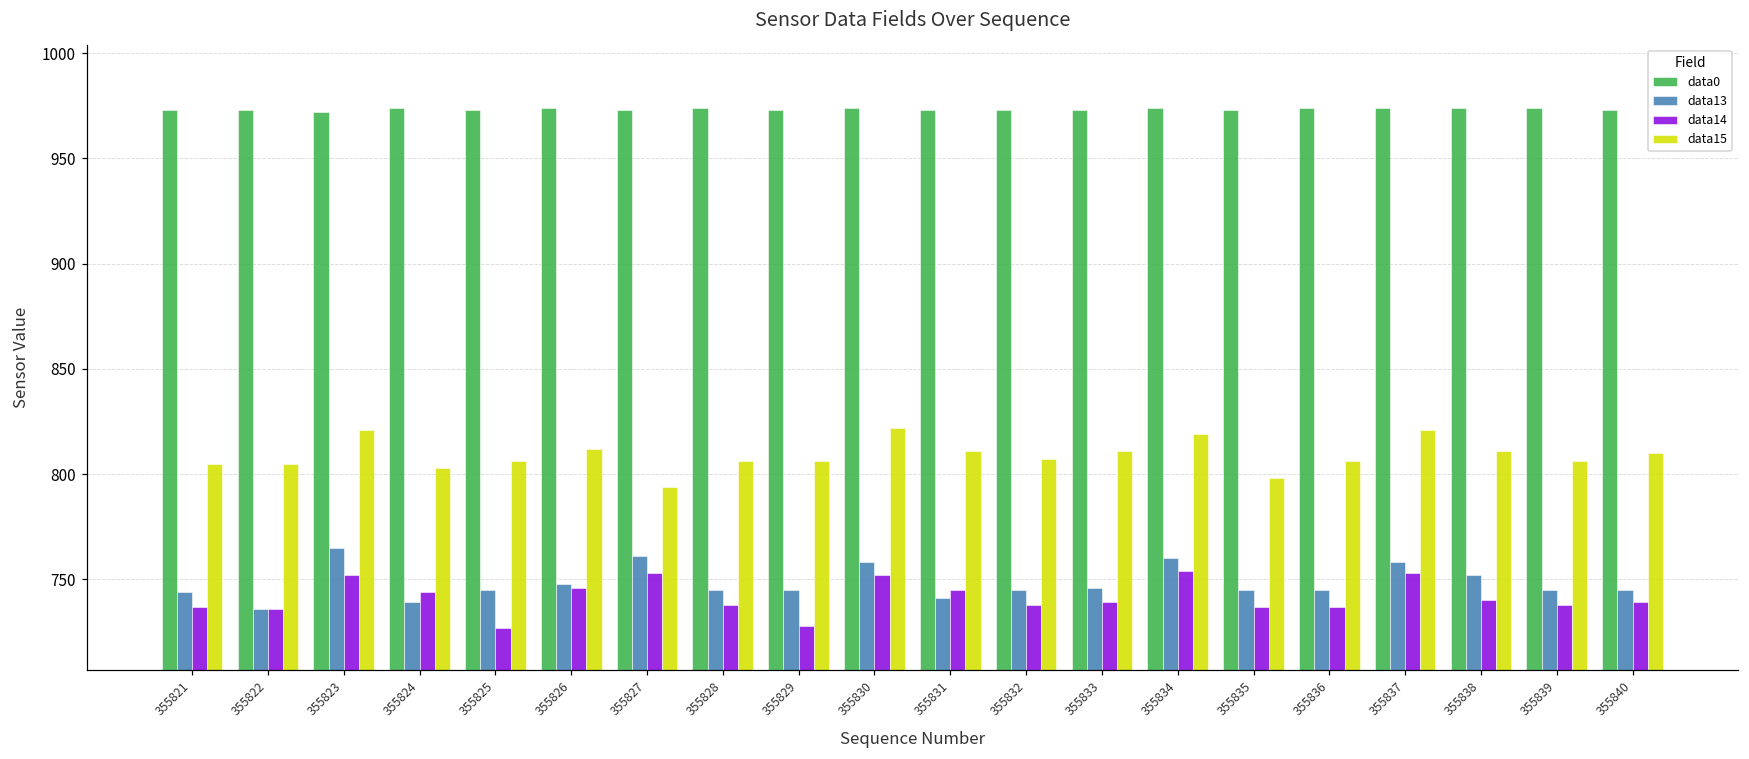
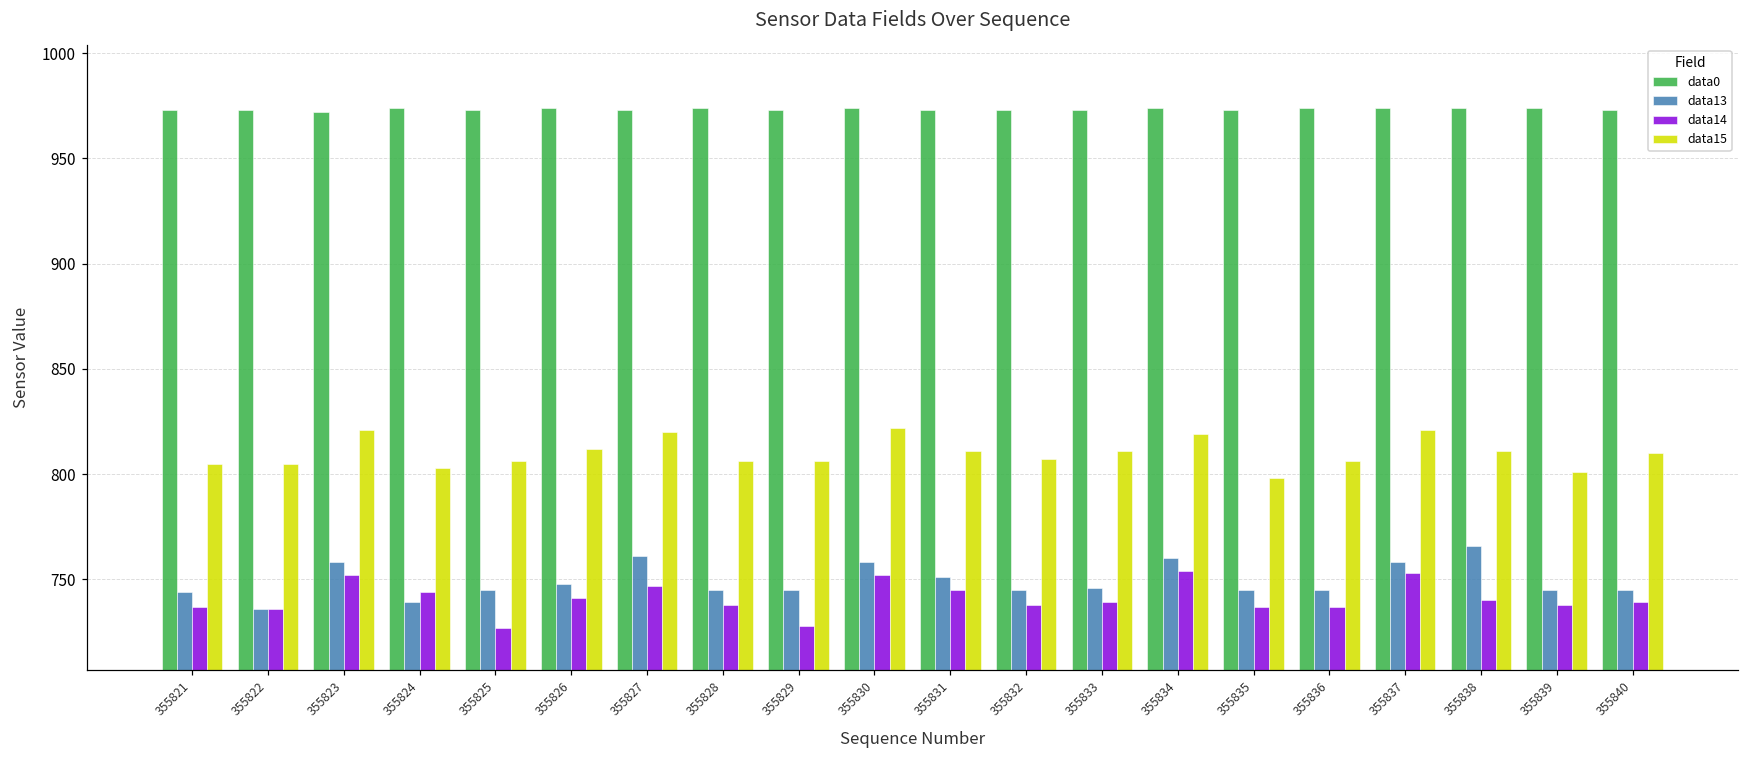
  {
    "data0": {
      "355821": 973,
      "355822": 973,
      "355823": 972,
      "355824": 974,
      "355825": 973,
      "355826": 974,
      "355827": 973,
      "355828": 974,
      "355829": 973,
      "355830": 974,
      "355831": 973,
      "355832": 973,
      "355833": 973,
      "355834": 974,
      "355835": 973,
      "355836": 974,
      "355837": 974,
      "355838": 974,
      "355839": 974,
      "355840": 973
    },
    "data13": {
      "355821": 744,
      "355822": 736,
-     "355823": 765,
+     "355823": 758,
      "355824": 739,
      "355825": 745,
      "355826": 748,
      "355827": 761,
      "355828": 745,
      "355829": 745,
      "355830": 758,
-     "355831": 741,
+     "355831": 751,
      "355832": 745,
      "355833": 746,
      "355834": 760,
      "355835": 745,
      "355836": 745,
      "355837": 758,
-     "355838": 752,
+     "355838": 766,
      "355839": 745,
      "355840": 745
    },
    "data14": {
      "355821": 737,
      "355822": 736,
      "355823": 752,
      "355824": 744,
      "355825": 727,
-     "355826": 746,
-     "355827": 753,
+     "355826": 741,
+     "355827": 747,
      "355828": 738,
      "355829": 728,
      "355830": 752,
      "355831": 745,
      "355832": 738,
      "355833": 739,
      "355834": 754,
      "355835": 737,
      "355836": 737,
      "355837": 753,
      "355838": 740,
      "355839": 738,
      "355840": 739
    },
    "data15": {
      "355821": 805,
      "355822": 805,
      "355823": 821,
      "355824": 803,
      "355825": 806,
      "355826": 812,
-     "355827": 794,
+     "355827": 820,
      "355828": 806,
      "355829": 806,
      "355830": 822,
      "355831": 811,
      "355832": 807,
      "355833": 811,
      "355834": 819,
      "355835": 798,
      "355836": 806,
      "355837": 821,
      "355838": 811,
-     "355839": 806,
+     "355839": 801,
      "355840": 810
    }
  }
